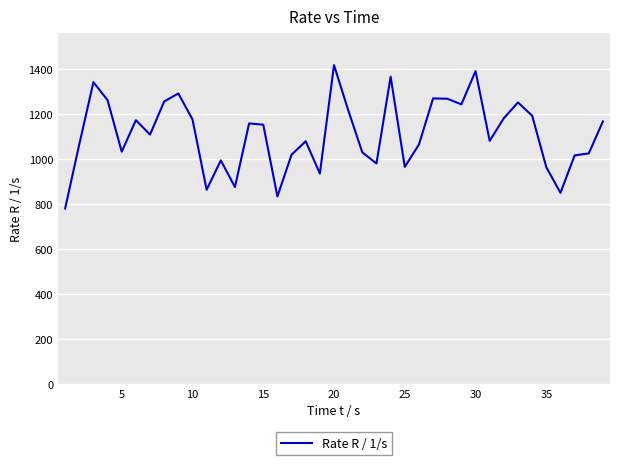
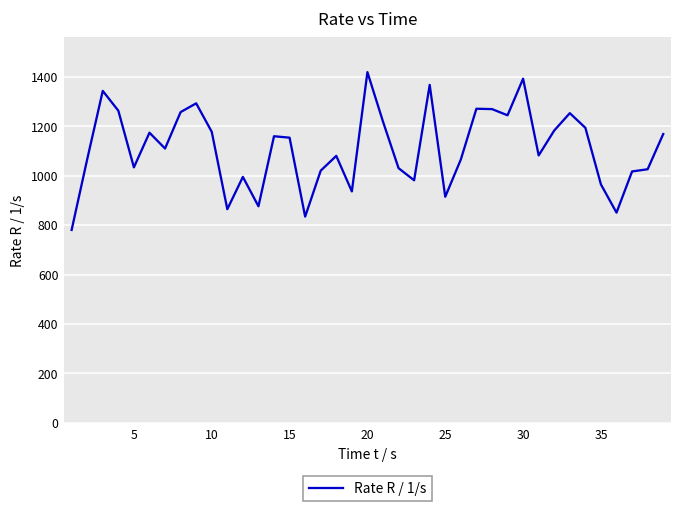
  {
    "5": 1030,
    "10": 1180,
    "15": 1150,
    "20": 1420,
-   "25": 970,
+   "25": 910,
    "30": 1390,
    "35": 960
  }
